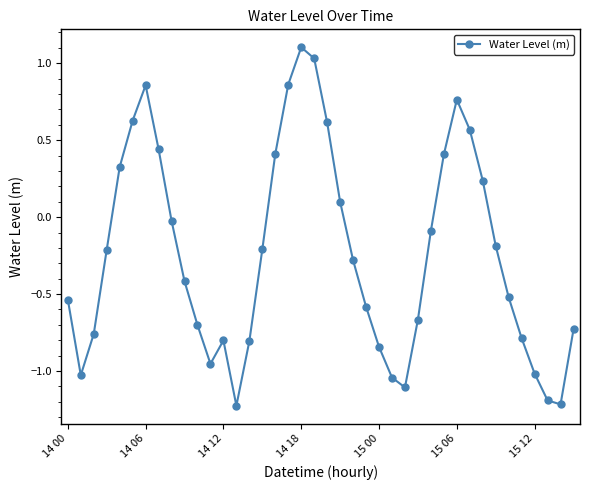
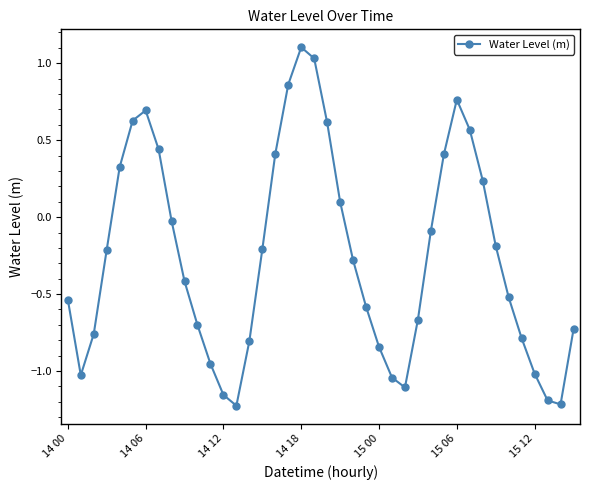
  {
    "14 00": -0.54,
-   "14 06": 0.86,
-   "14 12": -0.80,
+   "14 06": 0.69,
+   "14 12": -1.16,
    "14 18": 1.10,
    "15 00": -0.84,
    "15 06": 0.76,
    "15 12": -1.02
  }
